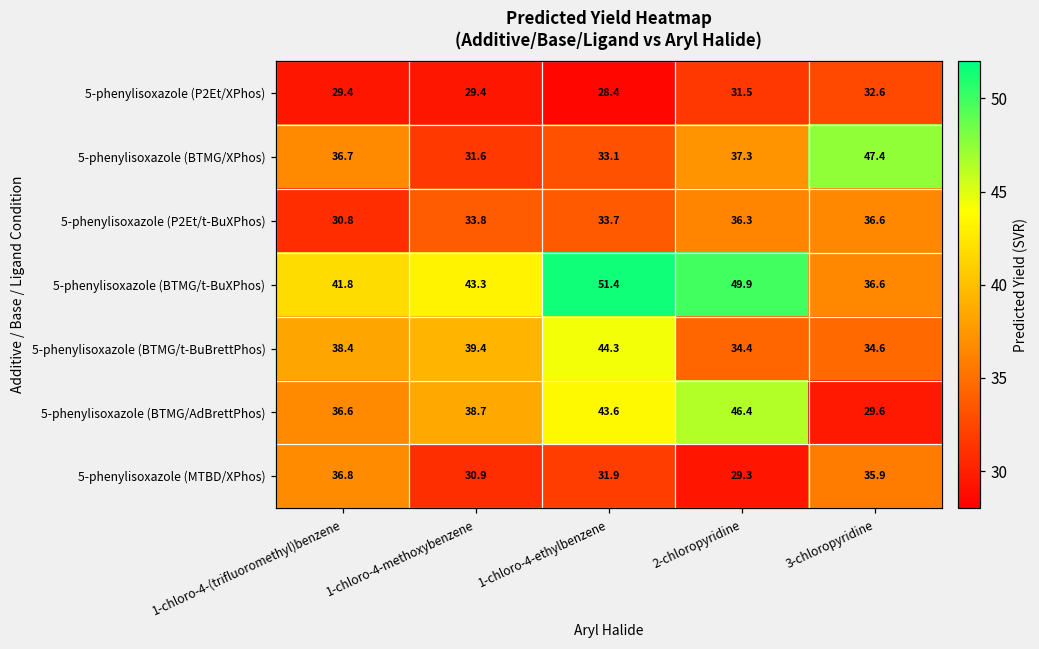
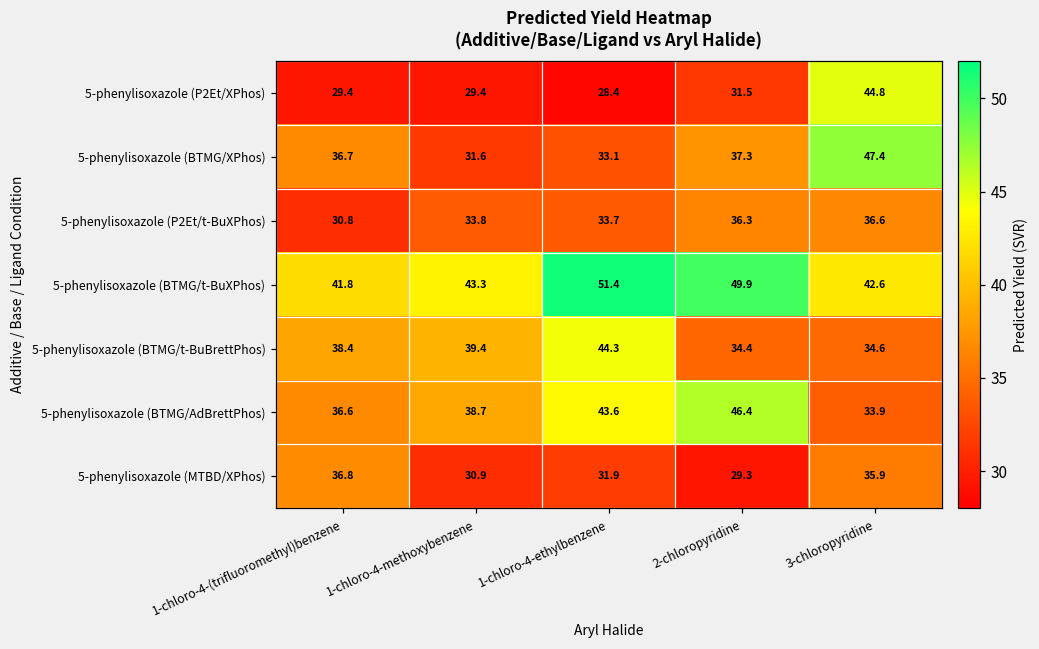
  {
    "5-phenylisoxazole (P2Et/XPhos)": {
      "1-chloro-4-(trifluoromethyl)benzene": 29.4,
      "1-chloro-4-methoxybenzene": 29.4,
      "1-chloro-4-ethylbenzene": 28.4,
      "2-chloropyridine": 31.5,
-     "3-chloropyridine": 32.6
+     "3-chloropyridine": 44.8
    },
    "5-phenylisoxazole (BTMG/XPhos)": {
      "1-chloro-4-(trifluoromethyl)benzene": 36.7,
      "1-chloro-4-methoxybenzene": 31.6,
      "1-chloro-4-ethylbenzene": 33.1,
      "2-chloropyridine": 37.3,
      "3-chloropyridine": 47.4
    },
    "5-phenylisoxazole (P2Et/t-BuXPhos)": {
      "1-chloro-4-(trifluoromethyl)benzene": 30.8,
      "1-chloro-4-methoxybenzene": 33.8,
      "1-chloro-4-ethylbenzene": 33.7,
      "2-chloropyridine": 36.3,
      "3-chloropyridine": 36.6
    },
    "5-phenylisoxazole (BTMG/t-BuXPhos)": {
      "1-chloro-4-(trifluoromethyl)benzene": 41.8,
      "1-chloro-4-methoxybenzene": 43.3,
      "1-chloro-4-ethylbenzene": 51.4,
      "2-chloropyridine": 49.9,
-     "3-chloropyridine": 36.6
+     "3-chloropyridine": 42.6
    },
    "5-phenylisoxazole (BTMG/t-BuBrettPhos)": {
      "1-chloro-4-(trifluoromethyl)benzene": 38.4,
      "1-chloro-4-methoxybenzene": 39.4,
      "1-chloro-4-ethylbenzene": 44.3,
      "2-chloropyridine": 34.4,
      "3-chloropyridine": 34.6
    },
    "5-phenylisoxazole (BTMG/AdBrettPhos)": {
      "1-chloro-4-(trifluoromethyl)benzene": 36.6,
      "1-chloro-4-methoxybenzene": 38.7,
      "1-chloro-4-ethylbenzene": 43.6,
      "2-chloropyridine": 46.4,
-     "3-chloropyridine": 29.6
+     "3-chloropyridine": 33.9
    },
    "5-phenylisoxazole (MTBD/XPhos)": {
      "1-chloro-4-(trifluoromethyl)benzene": 36.8,
      "1-chloro-4-methoxybenzene": 30.9,
      "1-chloro-4-ethylbenzene": 31.9,
      "2-chloropyridine": 29.3,
      "3-chloropyridine": 35.9
    }
  }
